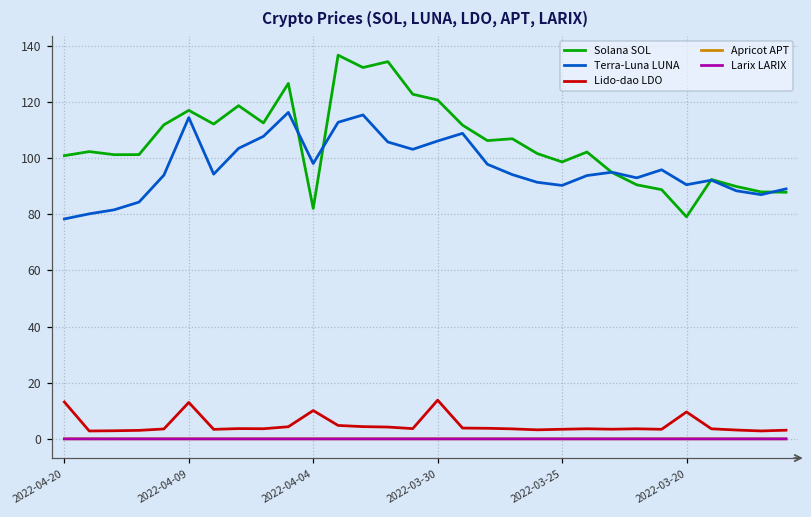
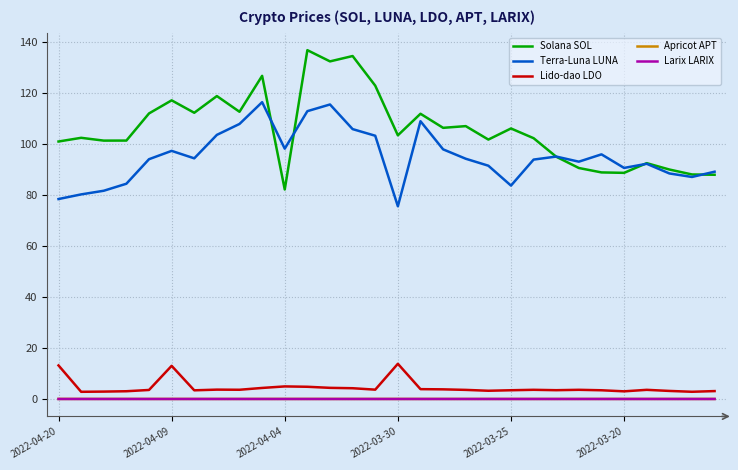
  {
    "Solana SOL": {
      "2022-04-20": 101,
      "2022-04-09": 117,
      "2022-04-04": 82,
-     "2022-03-30": 121,
-     "2022-03-25": 99,
-     "2022-03-20": 79
+     "2022-03-30": 103,
+     "2022-03-25": 106,
+     "2022-03-20": 89
    },
    "Terra-Luna LUNA": {
      "2022-04-20": 78,
-     "2022-04-09": 114,
+     "2022-04-09": 97,
      "2022-04-04": 98,
-     "2022-03-30": 106,
-     "2022-03-25": 90,
+     "2022-03-30": 76,
+     "2022-03-25": 84,
      "2022-03-20": 91
    },
    "Lido-dao LDO": {
      "2022-04-20": 13,
      "2022-04-09": 13,
-     "2022-04-04": 10,
+     "2022-04-04": 5,
      "2022-03-30": 14,
      "2022-03-25": 3,
-     "2022-03-20": 10
+     "2022-03-20": 3
    },
    "Larix LARIX": {
      "2022-04-20": 0,
      "2022-04-09": 0,
      "2022-04-04": 0,
      "2022-03-30": 0,
      "2022-03-25": 0,
      "2022-03-20": 0
    }
  }
